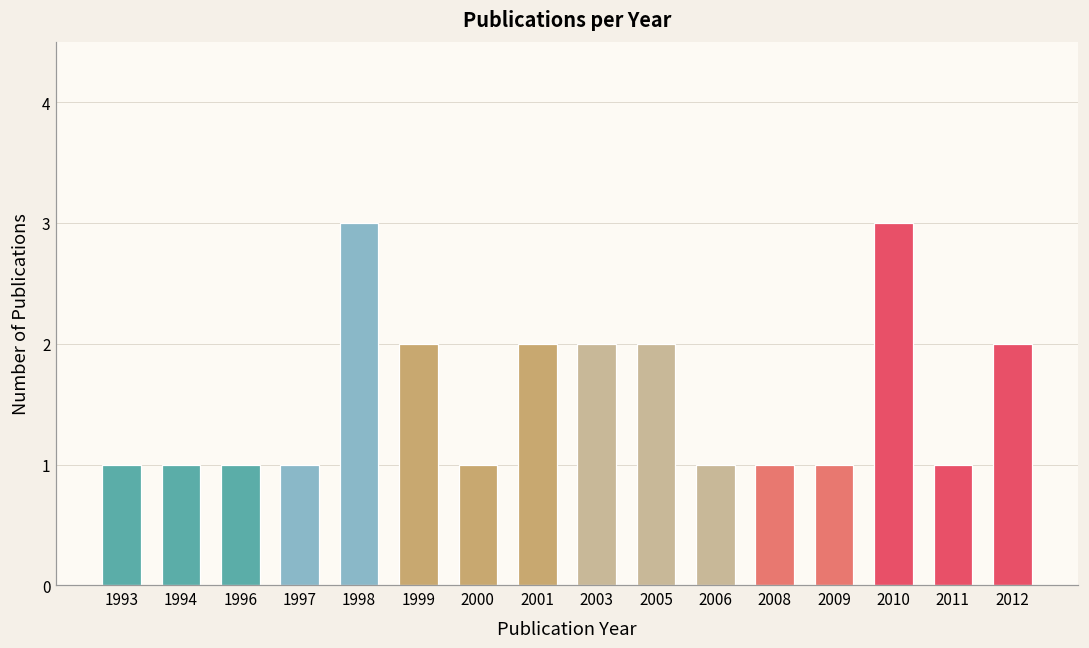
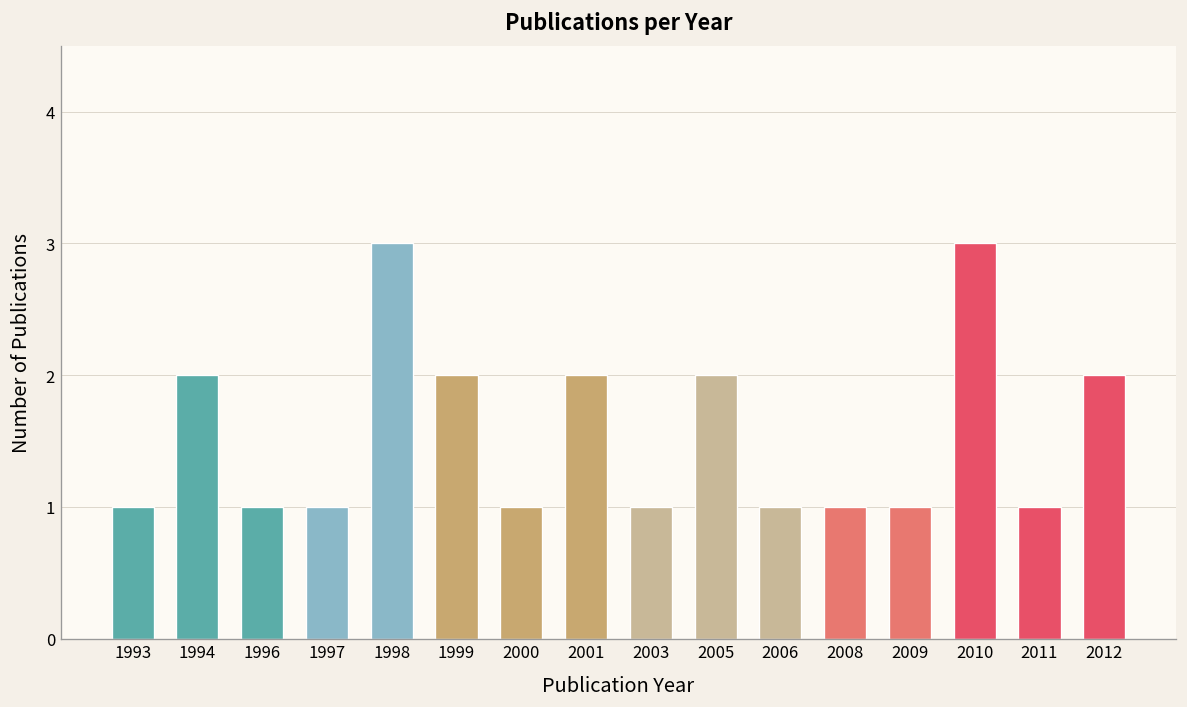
  {
    "1993": 1,
-   "1994": 1,
+   "1994": 2,
    "1996": 1,
    "1997": 1,
    "1998": 3,
    "1999": 2,
    "2000": 1,
    "2001": 2,
-   "2003": 2,
+   "2003": 1,
    "2005": 2,
    "2006": 1,
    "2008": 1,
    "2009": 1,
    "2010": 3,
    "2011": 1,
    "2012": 2
  }
